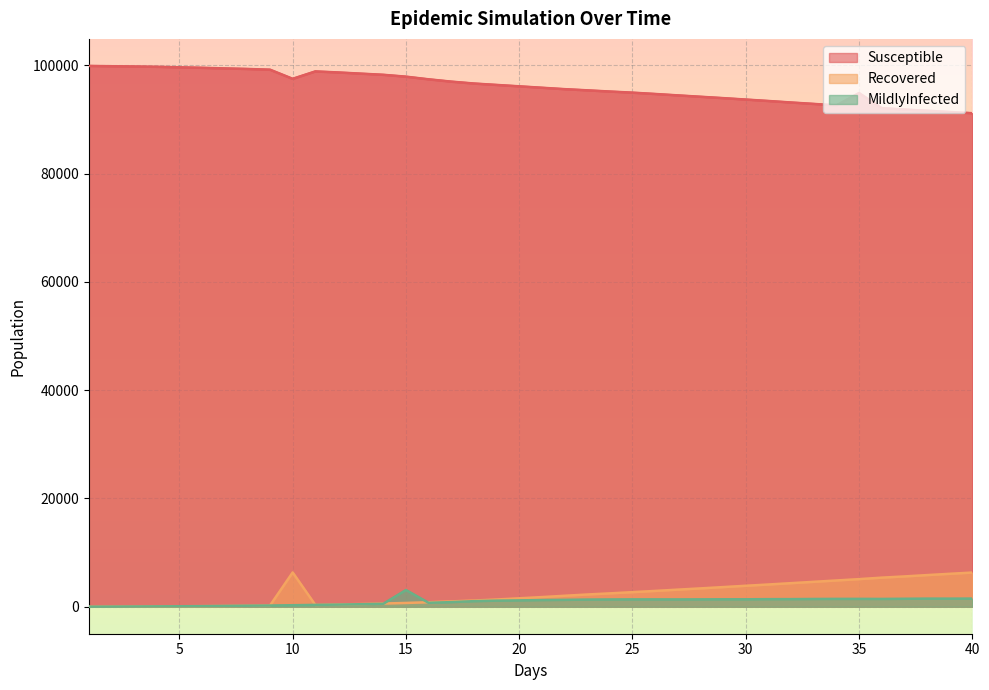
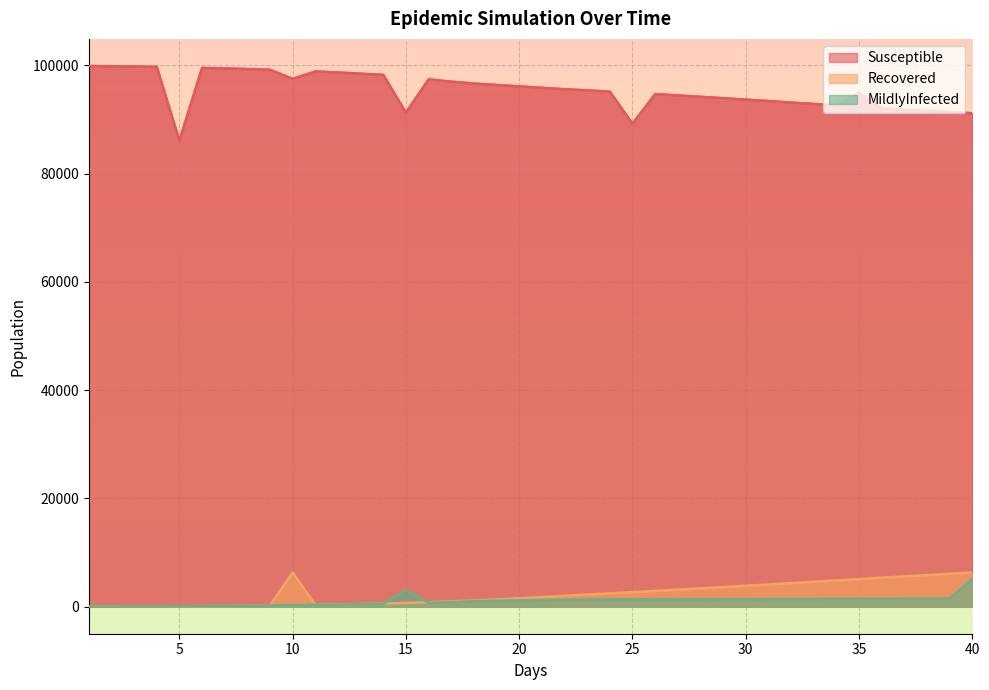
  {
    "Susceptible": {
-     "5": 100000,
+     "5": 86000,
      "10": 97000,
-     "15": 98000,
+     "15": 91000,
      "20": 96000,
-     "25": 95000,
+     "25": 89000,
      "30": 94000,
      "40": 91000
    },
    "Recovered": {
      "10": 6000,
      "15": 1000,
      "25": 3000,
      "30": 4000,
      "35": 5000,
      "40": 6000
    },
    "MildlyInfected": {
      "10": 0,
      "15": 3000,
      "25": 1000,
      "30": 1000,
      "35": 1000,
-     "40": 1000
+     "40": 5000
    }
  }
